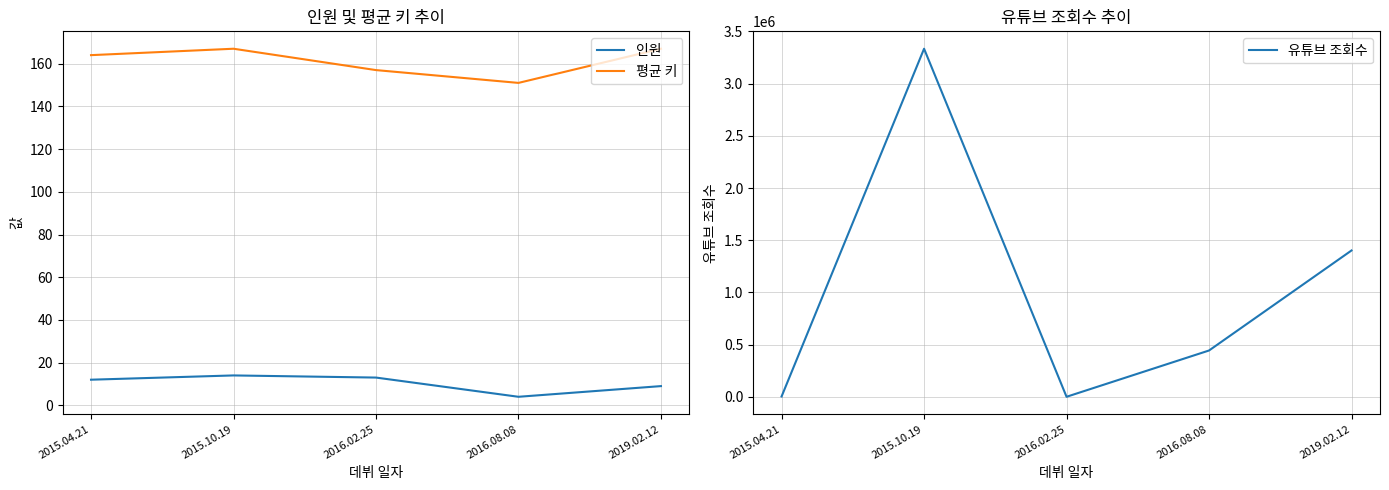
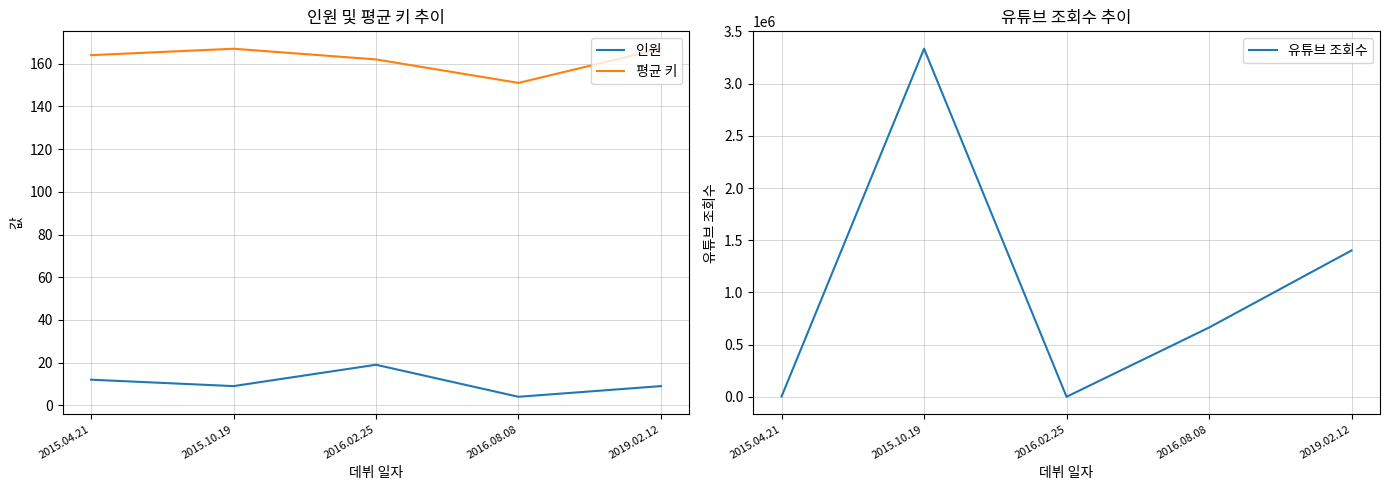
  {
    "인원 및 평균 키 추이": {
      "인원": {
        "2015.04.21": 12,
-       "2015.10.19": 14,
-       "2016.02.25": 13,
+       "2015.10.19": 9,
+       "2016.02.25": 19,
        "2016.08.08": 4,
        "2019.02.12": 9
      },
      "평균 키": {
        "2015.04.21": 164,
        "2015.10.19": 167,
-       "2016.02.25": 157,
+       "2016.02.25": 162,
        "2016.08.08": 151
      }
    },
    "유튜브 조회수 추이": {
      "2015.04.21": 0,
      "2015.10.19": 3330000,
      "2016.02.25": 0,
-     "2016.08.08": 440000,
+     "2016.08.08": 660000,
      "2019.02.12": 1400000
    }
  }
